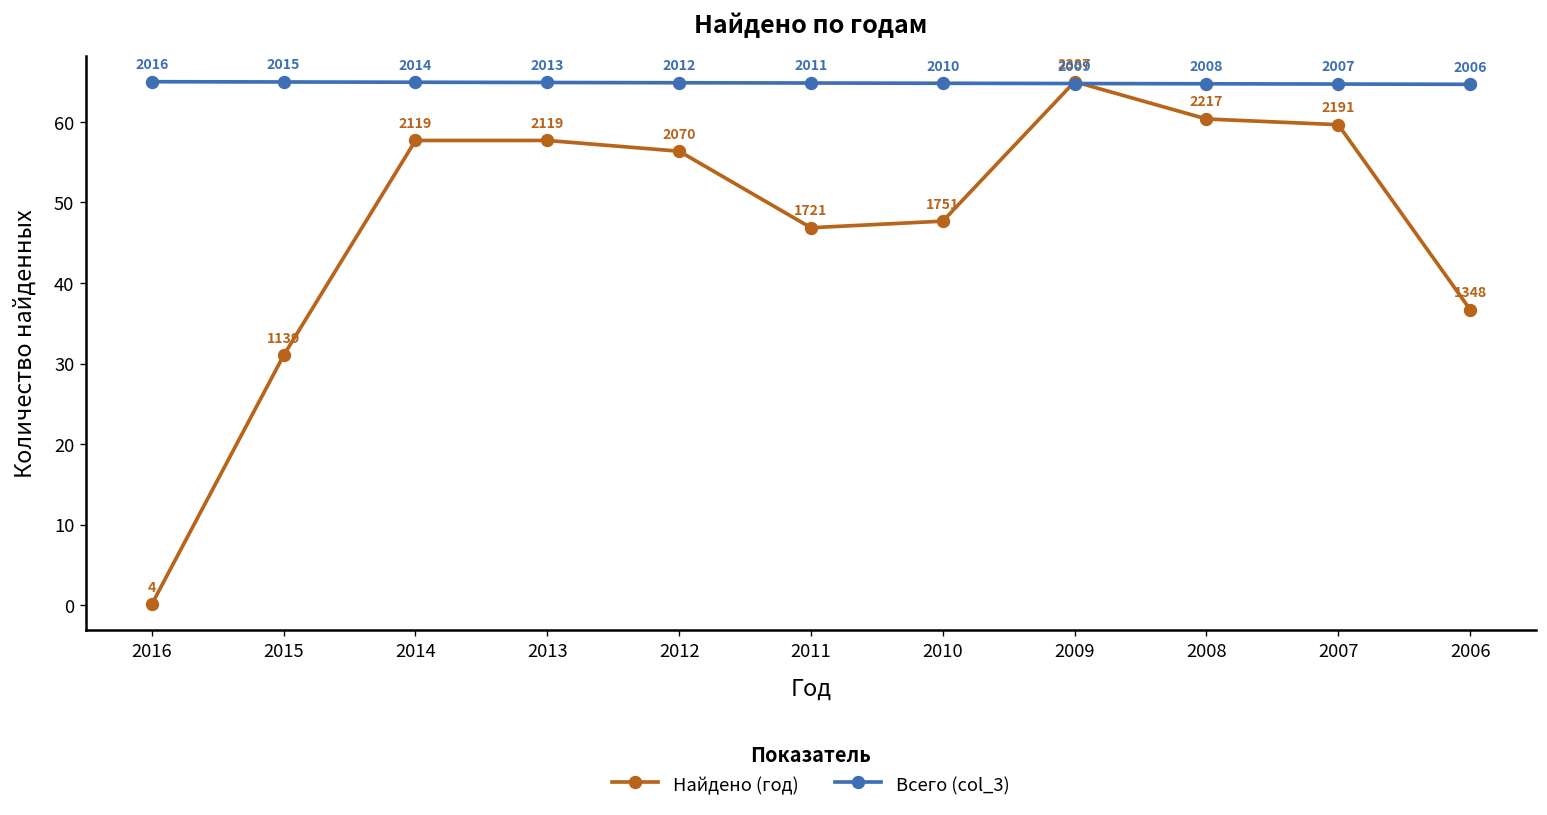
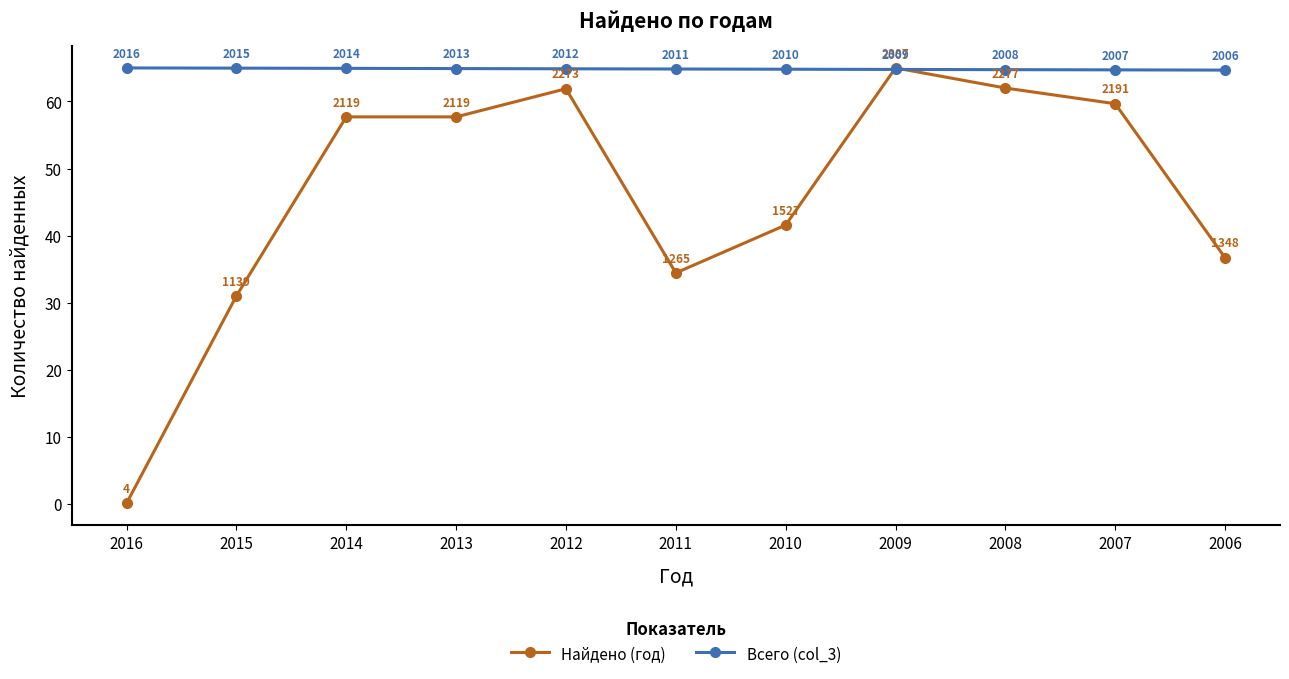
  {
    "Найдено (год)": {
-     "2012": 2070,
-     "2011": 1721,
-     "2010": 1751,
-     "2008": 2217
+     "2012": 2273,
+     "2011": 1265,
+     "2010": 1527,
+     "2008": 2277
    }
  }
